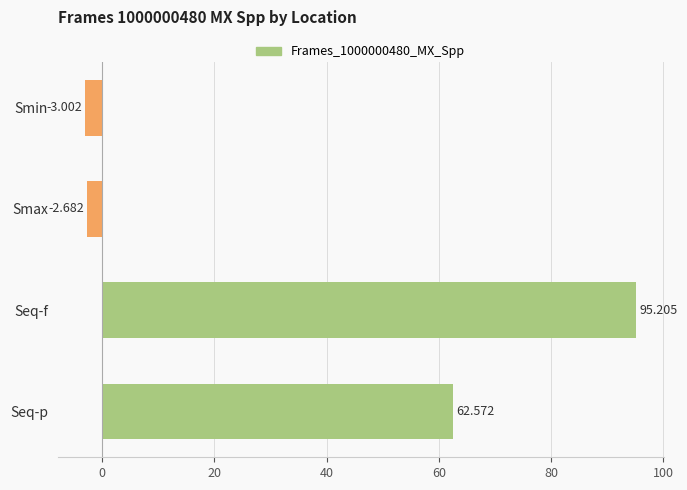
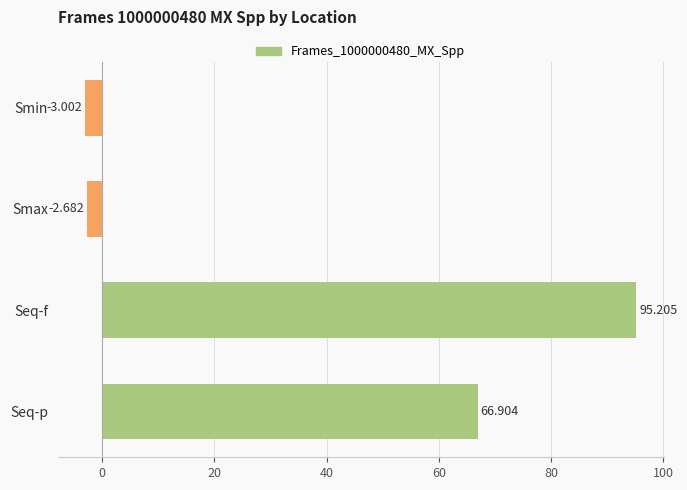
  {
    "Smin": -3.002,
    "Smax": -2.682,
    "Seq-f": 95.205,
-   "Seq-p": 62.572
+   "Seq-p": 66.904
  }
